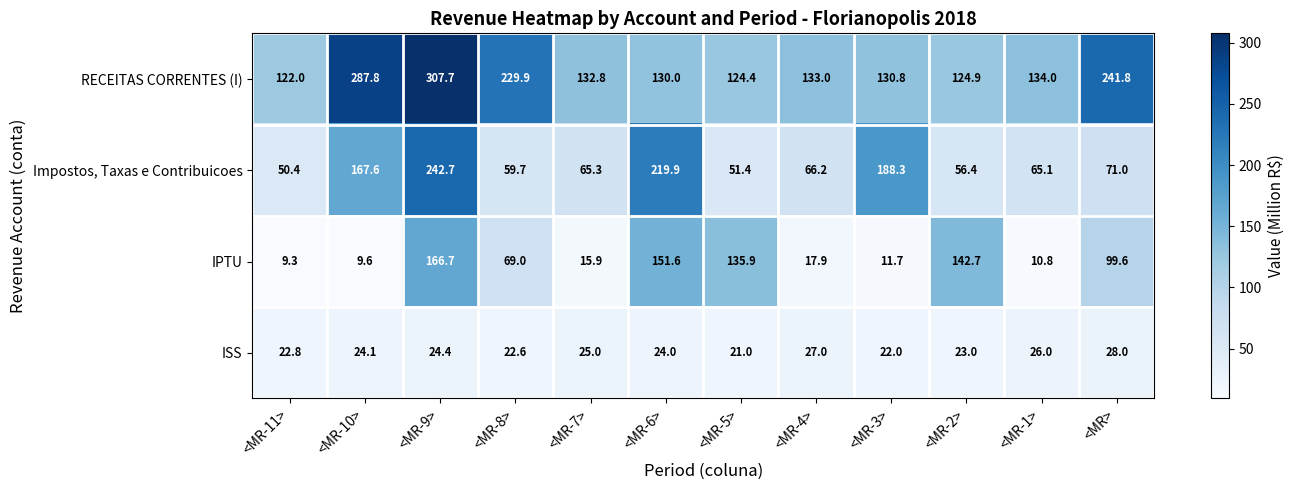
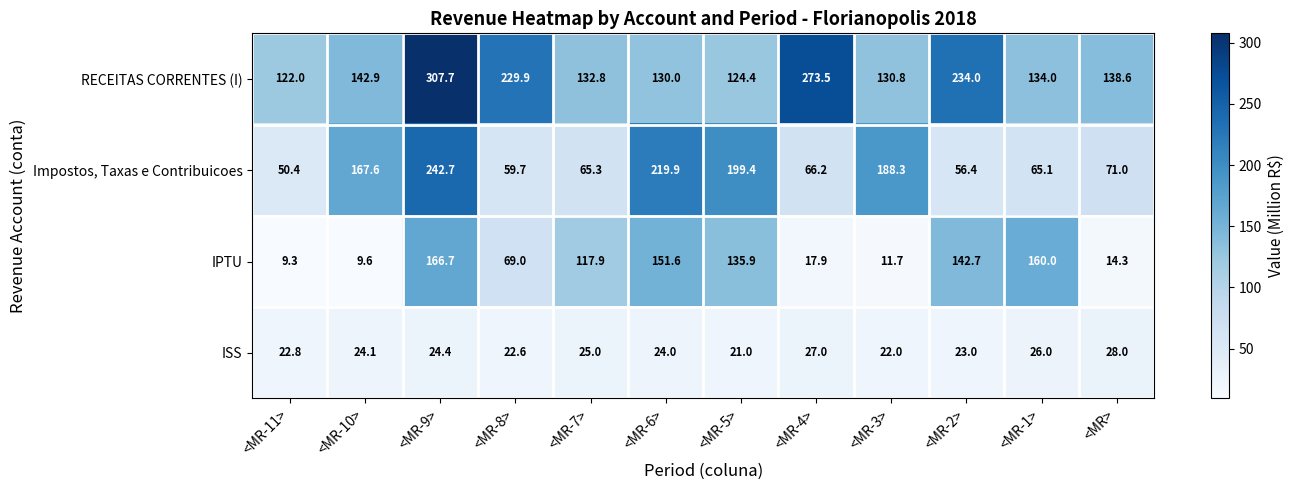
  {
    "RECEITAS CORRENTES (I)": {
      "<MR-11>": 122.0,
-     "<MR-10>": 287.8,
+     "<MR-10>": 142.9,
      "<MR-9>": 307.7,
      "<MR-8>": 229.9,
      "<MR-7>": 132.8,
      "<MR-6>": 130.0,
      "<MR-5>": 124.4,
-     "<MR-4>": 133.0,
+     "<MR-4>": 273.5,
      "<MR-3>": 130.8,
-     "<MR-2>": 124.9,
+     "<MR-2>": 234.0,
      "<MR-1>": 134.0,
-     "<MR>": 241.8
+     "<MR>": 138.6
    },
    "Impostos, Taxas e Contribuicoes": {
      "<MR-11>": 50.4,
      "<MR-10>": 167.6,
      "<MR-9>": 242.7,
      "<MR-8>": 59.7,
      "<MR-7>": 65.3,
      "<MR-6>": 219.9,
-     "<MR-5>": 51.4,
+     "<MR-5>": 199.4,
      "<MR-4>": 66.2,
      "<MR-3>": 188.3,
      "<MR-2>": 56.4,
      "<MR-1>": 65.1,
      "<MR>": 71.0
    },
    "IPTU": {
      "<MR-11>": 9.3,
      "<MR-10>": 9.6,
      "<MR-9>": 166.7,
      "<MR-8>": 69.0,
-     "<MR-7>": 15.9,
+     "<MR-7>": 117.9,
      "<MR-6>": 151.6,
      "<MR-5>": 135.9,
      "<MR-4>": 17.9,
      "<MR-3>": 11.7,
      "<MR-2>": 142.7,
-     "<MR-1>": 10.8,
-     "<MR>": 99.6
+     "<MR-1>": 160.0,
+     "<MR>": 14.3
    },
    "ISS": {
      "<MR-11>": 22.8,
      "<MR-10>": 24.1,
      "<MR-9>": 24.4,
      "<MR-8>": 22.6,
      "<MR-7>": 25.0,
      "<MR-6>": 24.0,
      "<MR-5>": 21.0,
      "<MR-4>": 27.0,
      "<MR-3>": 22.0,
      "<MR-2>": 23.0,
      "<MR-1>": 26.0,
      "<MR>": 28.0
    }
  }
